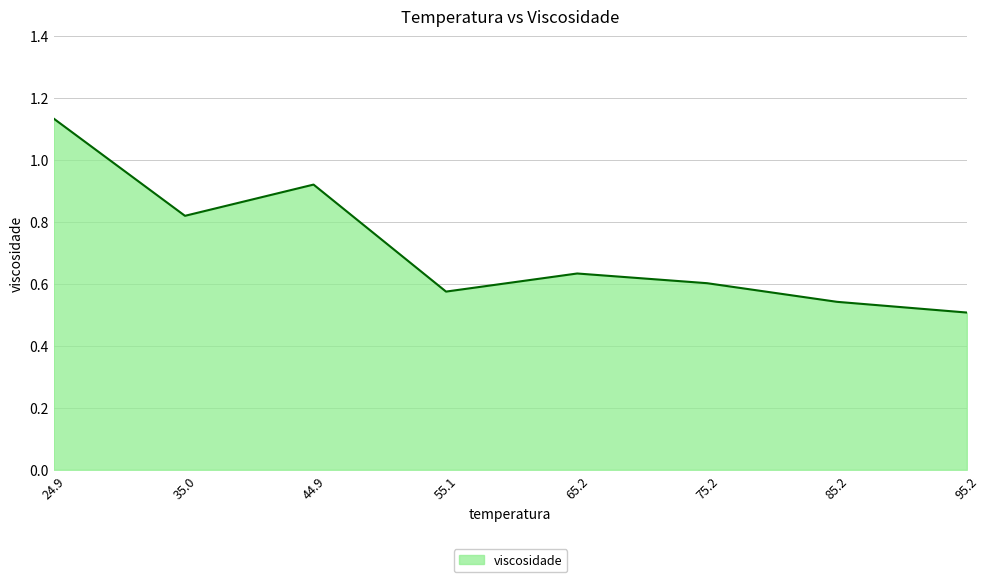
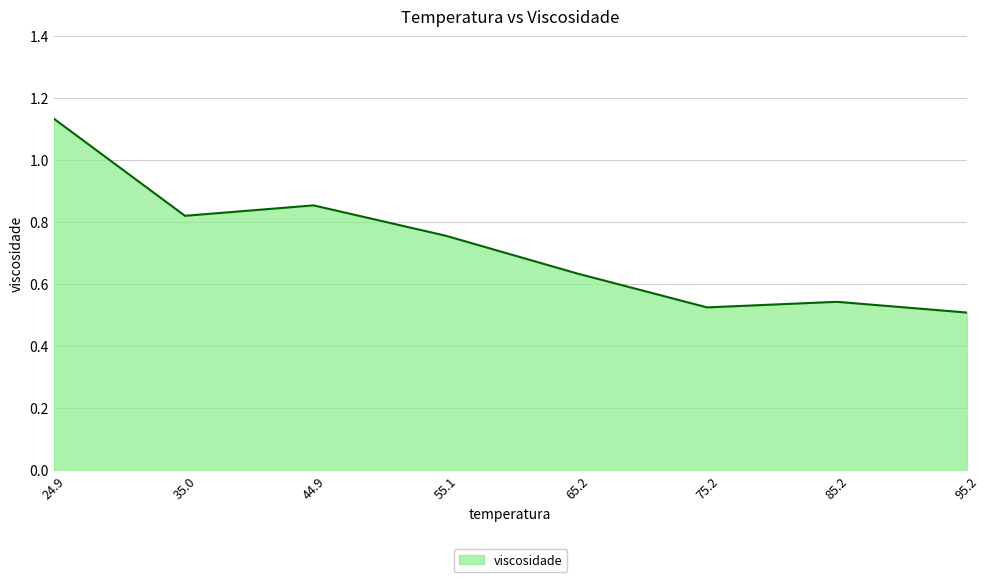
  {
    "24.9": 1.13,
    "35.0": 0.82,
-   "44.9": 0.92,
-   "55.1": 0.58,
+   "44.9": 0.85,
+   "55.1": 0.76,
    "65.2": 0.63,
-   "75.2": 0.60,
+   "75.2": 0.52,
    "85.2": 0.54,
    "95.2": 0.51
  }
